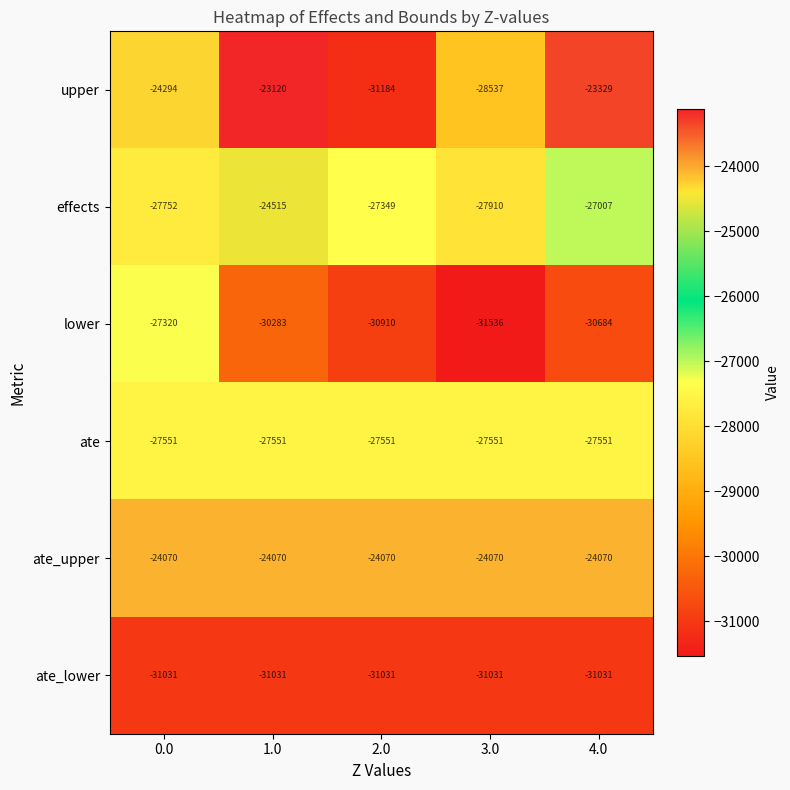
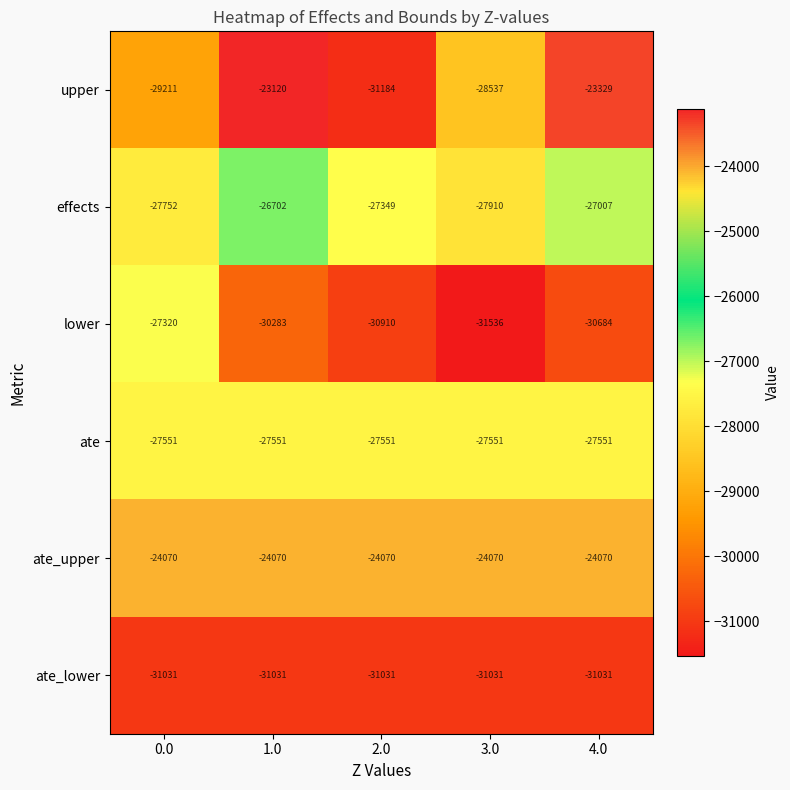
  {
    "upper": {
-     "0.0": -24294,
+     "0.0": -29211,
      "1.0": -23120,
      "2.0": -31184,
      "3.0": -28537,
      "4.0": -23329
    },
    "effects": {
      "0.0": -27752,
-     "1.0": -24515,
+     "1.0": -26702,
      "2.0": -27349,
      "3.0": -27910,
      "4.0": -27007
    },
    "lower": {
      "0.0": -27320,
      "1.0": -30283,
      "2.0": -30910,
      "3.0": -31536,
      "4.0": -30684
    },
    "ate": {
      "0.0": -27551,
      "1.0": -27551,
      "2.0": -27551,
      "3.0": -27551,
      "4.0": -27551
    },
    "ate_upper": {
      "0.0": -24070,
      "1.0": -24070,
      "2.0": -24070,
      "3.0": -24070,
      "4.0": -24070
    },
    "ate_lower": {
      "0.0": -31031,
      "1.0": -31031,
      "2.0": -31031,
      "3.0": -31031,
      "4.0": -31031
    }
  }
